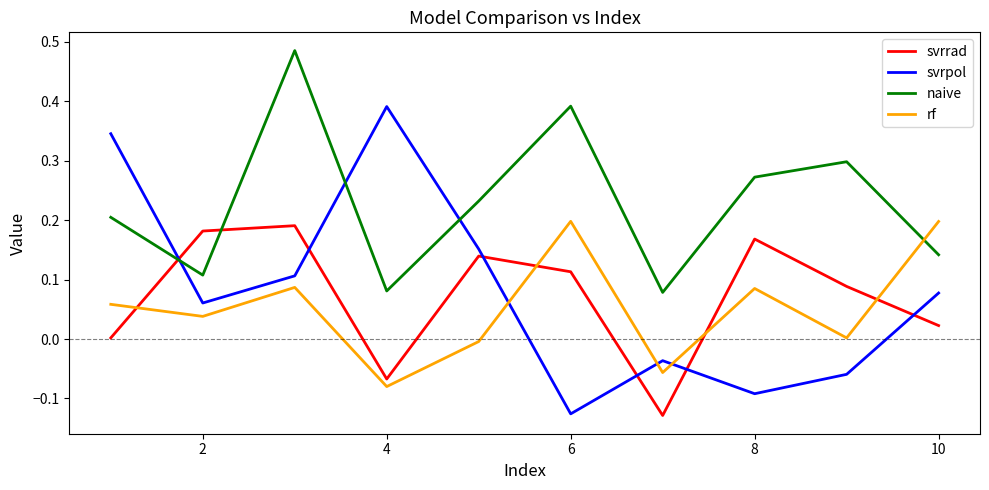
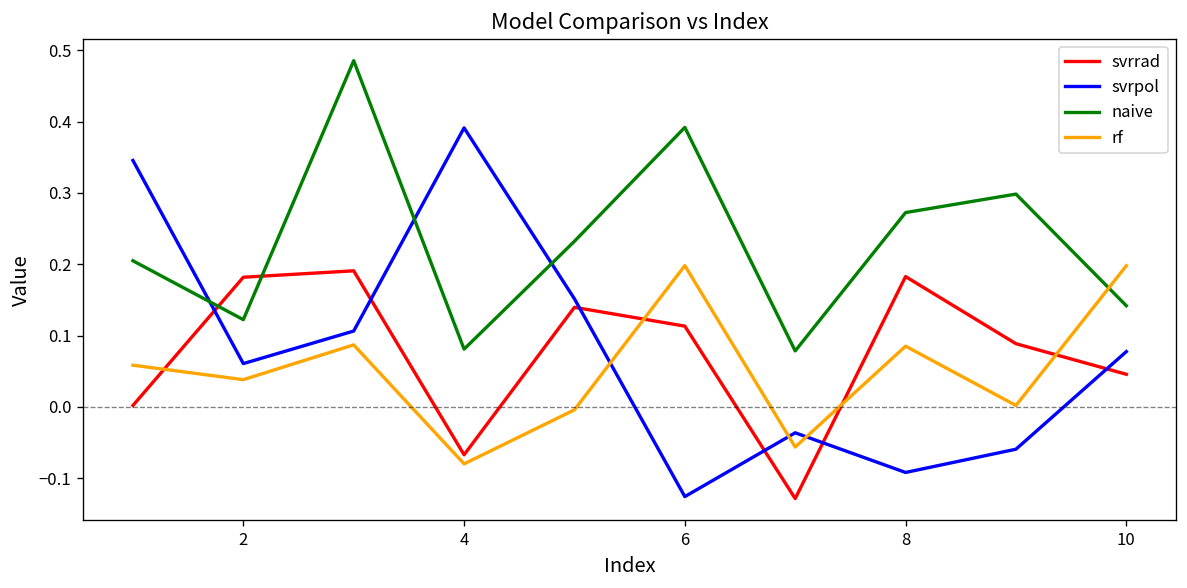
  {
    "svrrad": {
      "2": 0.18,
      "4": -0.07,
      "6": 0.11,
-     "8": 0.17,
-     "10": 0.02
+     "8": 0.18,
+     "10": 0.05
    },
    "svrpol": {
      "2": 0.06,
      "4": 0.39,
      "6": -0.13,
      "8": -0.09,
      "10": 0.08
    },
    "naive": {
-     "2": 0.11,
+     "2": 0.12,
      "4": 0.08,
      "6": 0.39,
      "8": 0.27,
      "10": 0.14
    },
    "rf": {
      "2": 0.04,
      "4": -0.08,
      "6": 0.20,
      "8": 0.09,
      "10": 0.20
    }
  }
